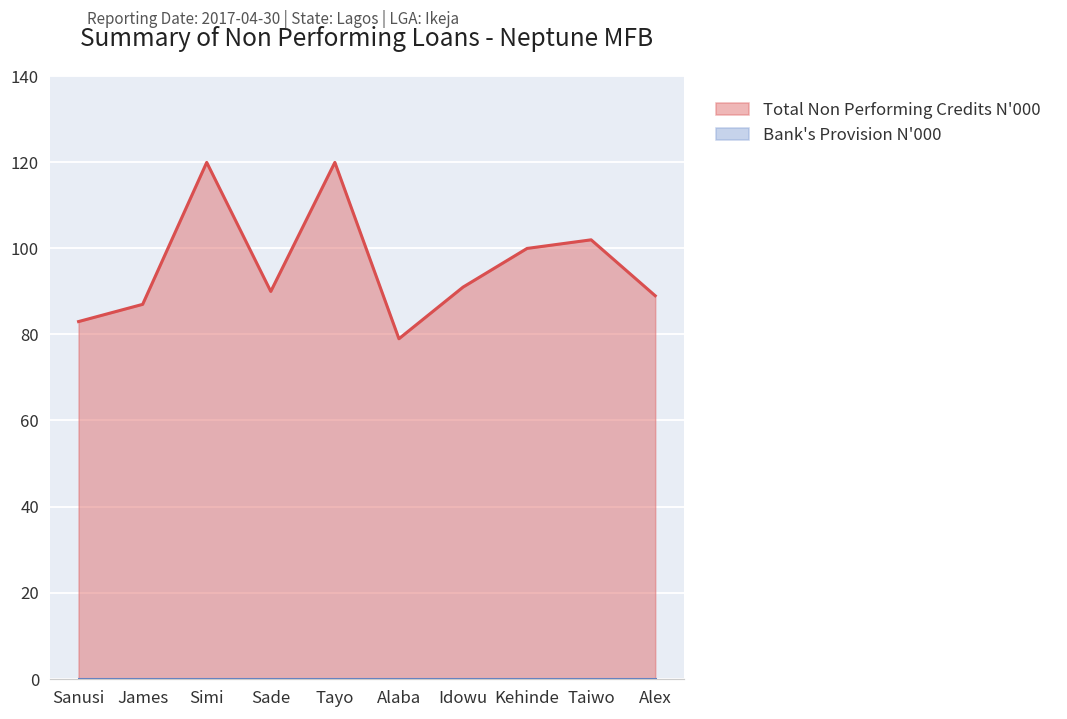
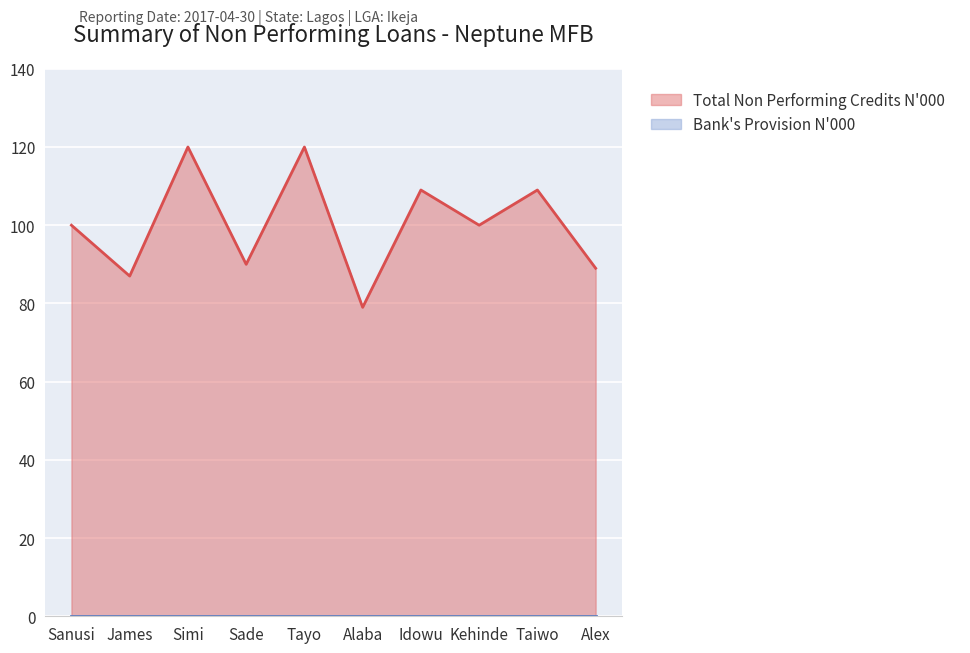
  {
    "Total Non Performing Credits N'000": {
-     "Sanusi": 83,
+     "Sanusi": 100,
      "James": 87,
      "Simi": 120,
      "Sade": 90,
      "Tayo": 120,
      "Alaba": 79,
-     "Idowu": 91,
+     "Idowu": 109,
      "Kehinde": 100,
-     "Taiwo": 102,
+     "Taiwo": 109,
      "Alex": 89
    },
    "Bank's Provision N'000": {
      "Sanusi": 0,
      "James": 0,
      "Simi": 0,
      "Sade": 0,
      "Tayo": 0,
      "Alaba": 0,
      "Idowu": 0,
      "Kehinde": 0,
      "Taiwo": 0,
      "Alex": 0
    }
  }
